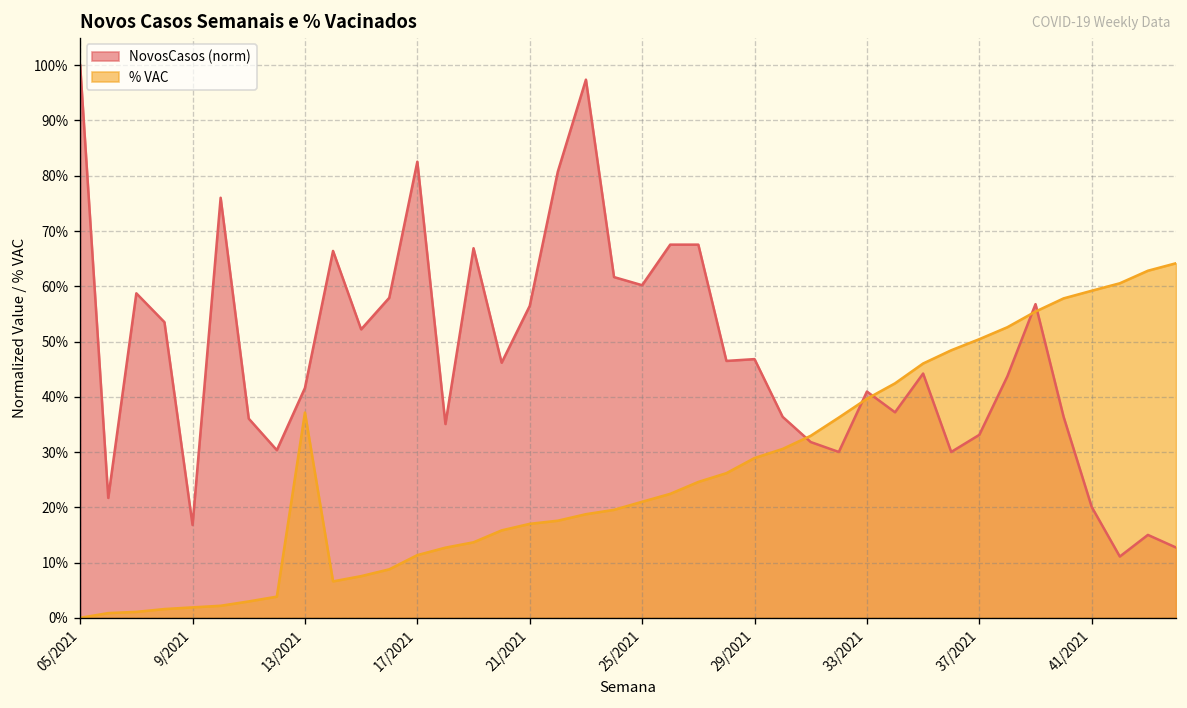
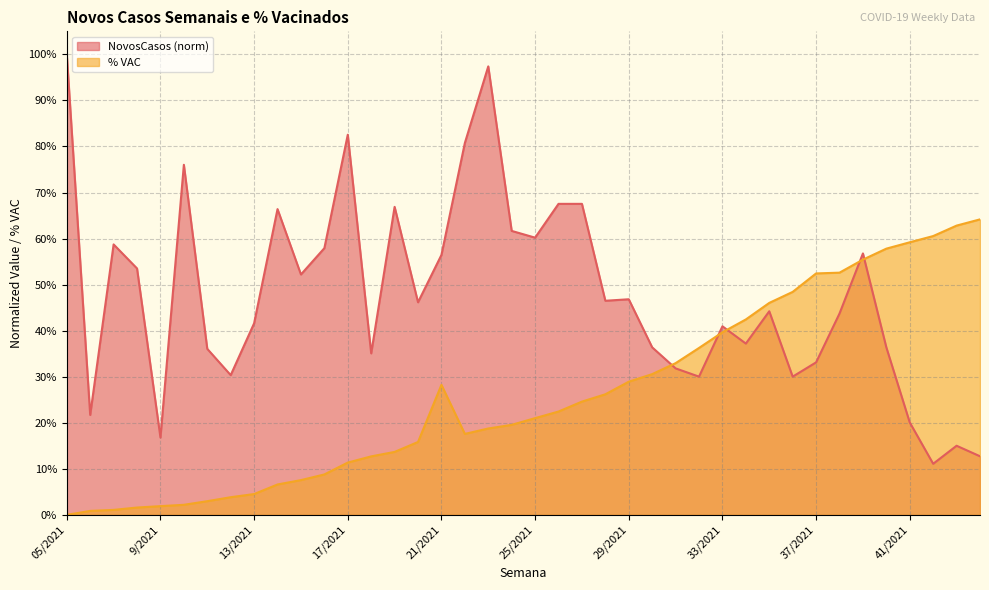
  {
    "NovosCasos (norm)": {
      "05/2021": "100%",
      "9/2021": "17%",
      "13/2021": "42%",
      "17/2021": "83%",
      "21/2021": "56%",
      "25/2021": "60%",
      "29/2021": "47%",
      "33/2021": "41%",
      "37/2021": "33%",
      "41/2021": "20%"
    },
    "% VAC": {
      "05/2021": "0%",
      "9/2021": "2%",
-     "13/2021": "37%",
+     "13/2021": "5%",
      "17/2021": "11%",
-     "21/2021": "17%",
+     "21/2021": "28%",
      "25/2021": "21%",
      "29/2021": "29%",
      "33/2021": "40%",
-     "37/2021": "50%",
+     "37/2021": "52%",
      "41/2021": "59%"
    }
  }
